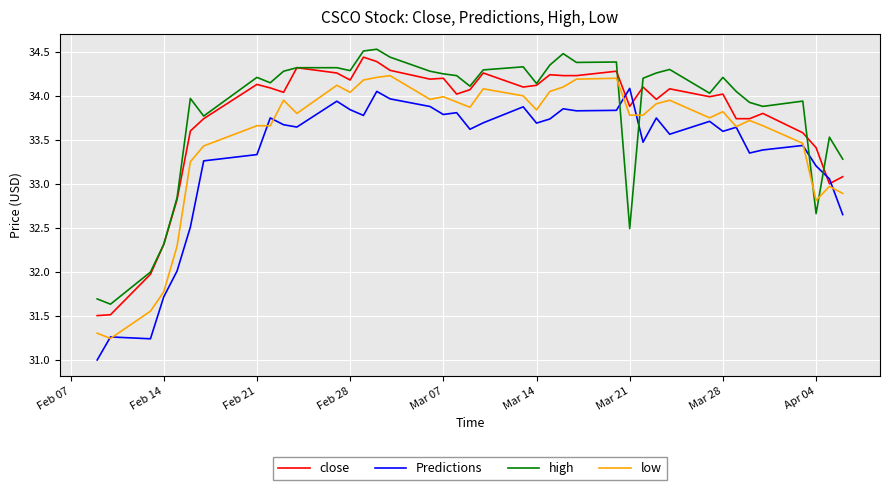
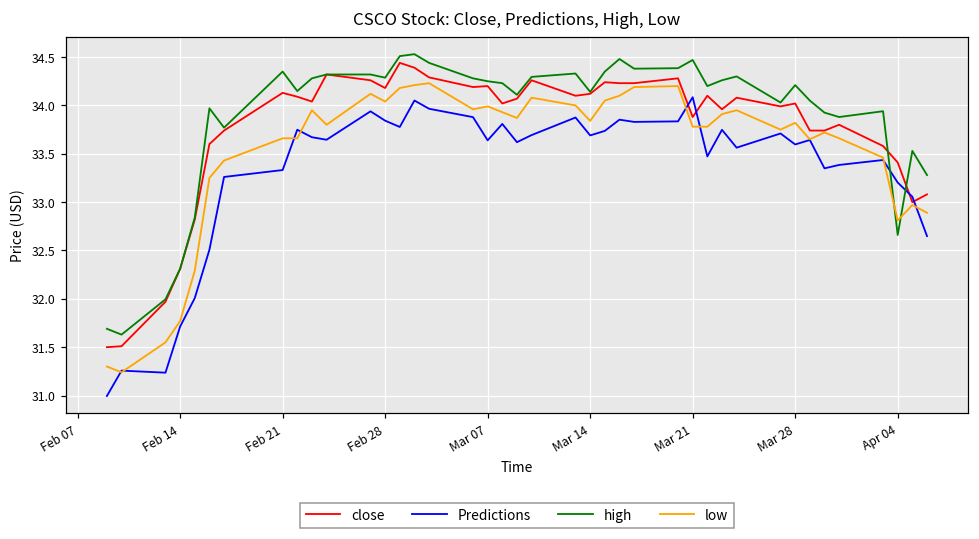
  {
    "close": {
      "Feb 21": 34.1,
      "Feb 28": 34.2,
      "Mar 07": 34.2,
      "Mar 21": 33.9,
      "Mar 28": 34.0,
      "Apr 04": 33.4
    },
    "Predictions": {
      "Feb 14": 31.7,
      "Feb 21": 33.3,
      "Feb 28": 33.8,
-     "Mar 07": 33.8,
+     "Mar 07": 33.6,
      "Mar 14": 33.7,
      "Mar 21": 34.1,
      "Mar 28": 33.6,
      "Apr 04": 33.2
    },
    "high": {
-     "Feb 21": 34.2,
+     "Feb 21": 34.4,
      "Feb 28": 34.3,
      "Mar 07": 34.3,
-     "Mar 21": 32.5,
+     "Mar 21": 34.5,
      "Mar 28": 34.2,
      "Apr 04": 32.7
    },
    "low": {
      "Feb 14": 31.8,
      "Feb 21": 33.7,
      "Feb 28": 34.0,
      "Mar 07": 34.0,
      "Mar 14": 33.8,
      "Mar 21": 33.8,
      "Mar 28": 33.8,
      "Apr 04": 32.8
    }
  }
